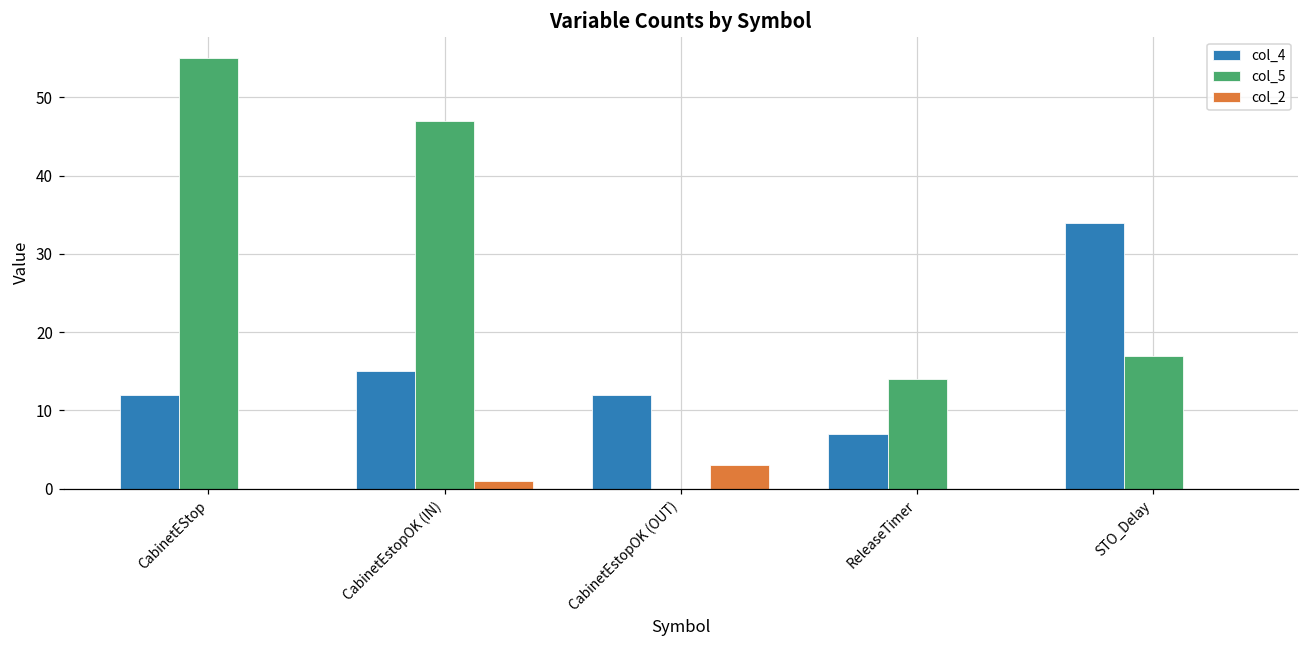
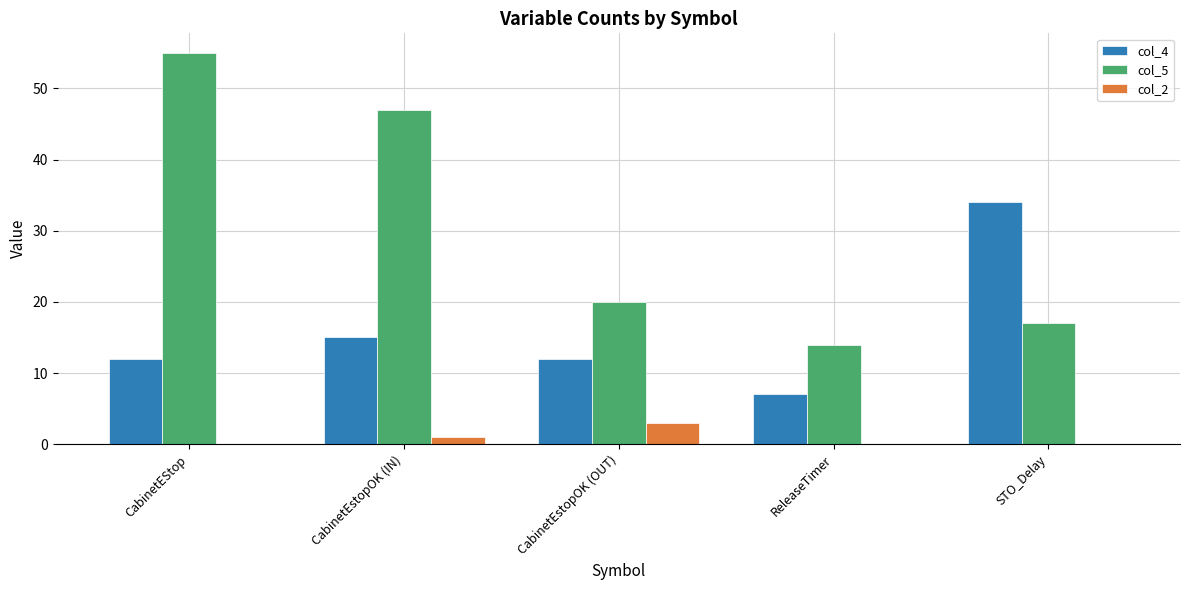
  {
    "col_4": {
      "CabinetEStop": 12,
      "CabinetEstopOK (IN)": 15,
      "CabinetEstopOK (OUT)": 12,
      "ReleaseTimer": 7,
      "STO_Delay": 34
    },
    "col_5": {
      "CabinetEStop": 55,
      "CabinetEstopOK (IN)": 47,
-     "CabinetEstopOK (OUT)": 0,
+     "CabinetEstopOK (OUT)": 20,
      "ReleaseTimer": 14,
      "STO_Delay": 17
    },
    "col_2": {
      "CabinetEStop": 0,
      "CabinetEstopOK (IN)": 1,
      "CabinetEstopOK (OUT)": 3,
      "ReleaseTimer": 0,
      "STO_Delay": 0
    }
  }
